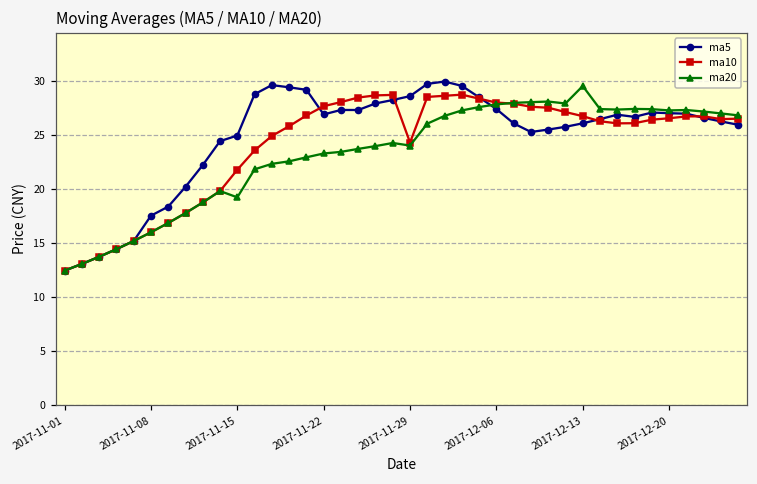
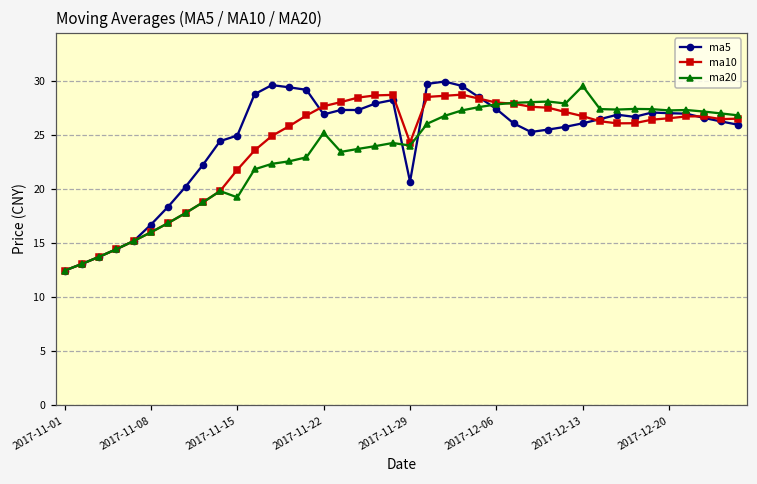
  {
    "ma5": {
-     "2017-11-08": 18,
+     "2017-11-08": 17,
      "2017-11-15": 25,
      "2017-11-22": 27,
-     "2017-11-29": 29,
+     "2017-11-29": 21,
      "2017-12-06": 27,
      "2017-12-13": 26
    },
    "ma10": {
      "2017-11-15": 22,
      "2017-11-22": 28,
      "2017-11-29": 24,
      "2017-12-13": 27,
      "2017-12-20": 27
    },
    "ma20": {
      "2017-11-15": 19,
-     "2017-11-22": 23,
+     "2017-11-22": 25,
      "2017-11-29": 24,
      "2017-12-13": 30
    }
  }
